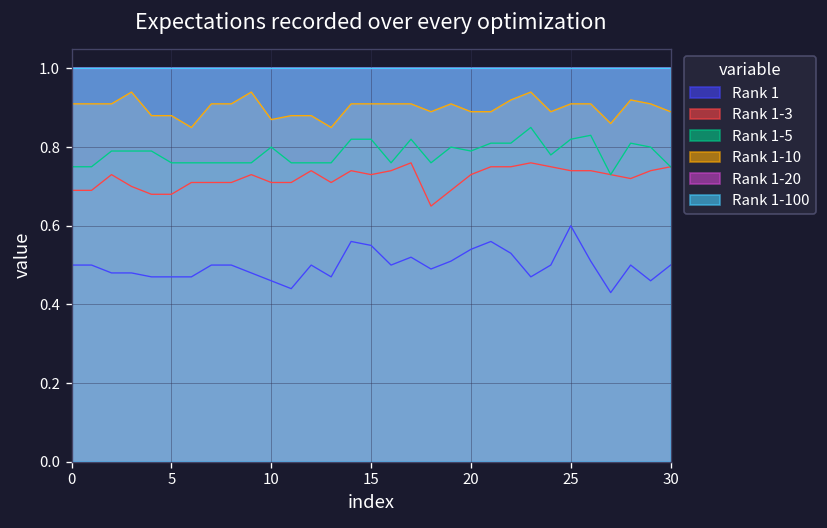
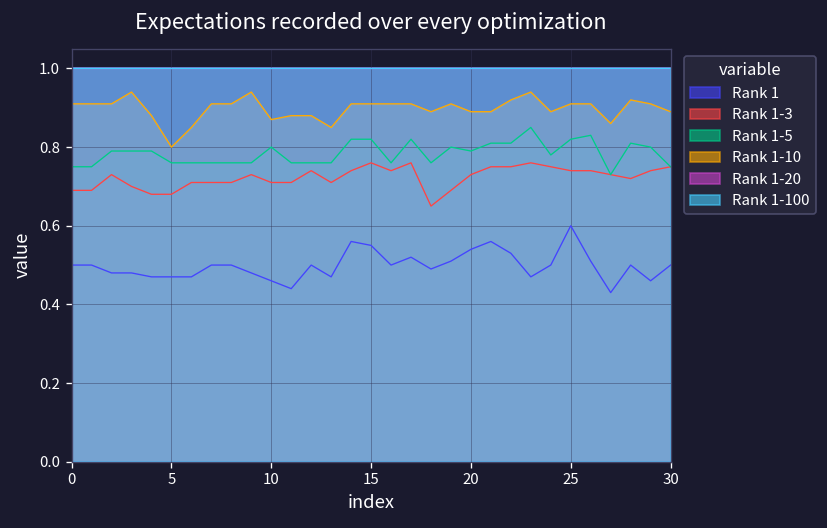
  {
    "Rank 1": {
      "0": 0.50,
      "5": 0.47,
      "10": 0.46,
      "15": 0.55,
      "20": 0.54,
      "25": 0.60,
      "30": 0.50
    },
    "Rank 1-3": {
      "0": 0.69,
      "5": 0.68,
      "10": 0.71,
-     "15": 0.73,
+     "15": 0.76,
      "20": 0.73,
      "25": 0.74
    },
    "Rank 1-5": {
      "0": 0.75,
      "5": 0.76,
      "10": 0.80,
      "15": 0.82,
      "20": 0.79,
      "25": 0.82
    },
    "Rank 1-10": {
      "0": 0.91,
-     "5": 0.88,
+     "5": 0.80,
      "10": 0.87,
      "15": 0.91,
      "20": 0.89,
      "25": 0.91,
      "30": 0.89
    },
    "Rank 1-100": {
      "0": 1.00,
      "5": 1.00,
      "10": 1.00,
      "15": 1.00,
      "20": 1.00,
      "25": 1.00,
      "30": 1.00
    }
  }
